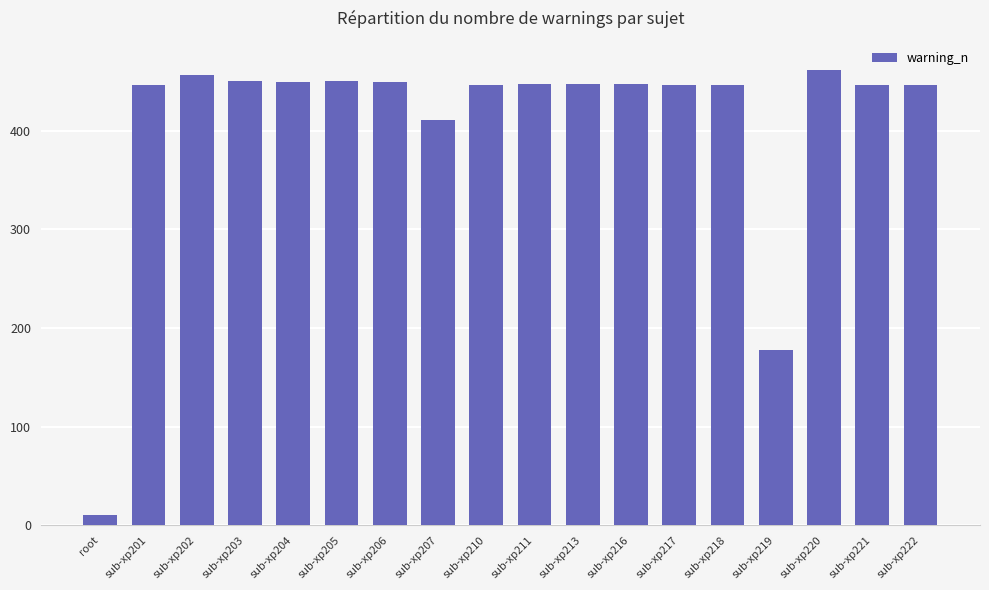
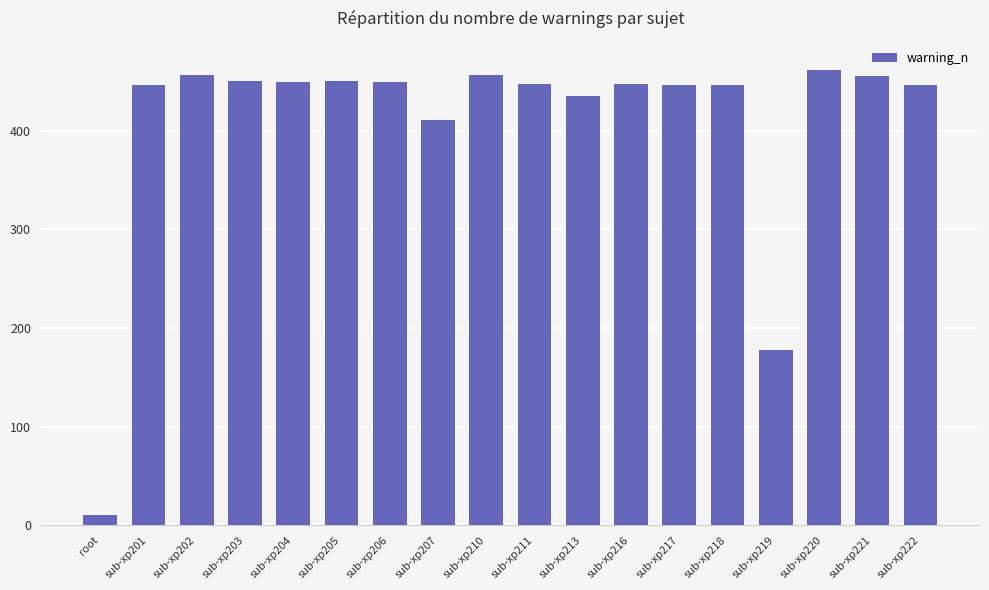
  {
    "root": 10,
    "sub-xp201": 450,
    "sub-xp202": 460,
    "sub-xp203": 450,
    "sub-xp204": 450,
    "sub-xp205": 450,
    "sub-xp206": 450,
    "sub-xp207": 410,
-   "sub-xp210": 450,
+   "sub-xp210": 460,
    "sub-xp211": 450,
-   "sub-xp213": 450,
+   "sub-xp213": 440,
    "sub-xp216": 450,
    "sub-xp217": 450,
    "sub-xp218": 450,
    "sub-xp219": 180,
    "sub-xp220": 460,
-   "sub-xp221": 450,
+   "sub-xp221": 460,
    "sub-xp222": 450
  }
